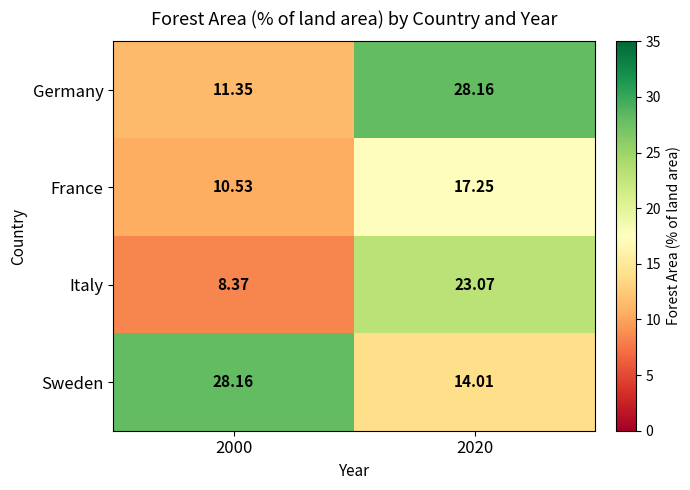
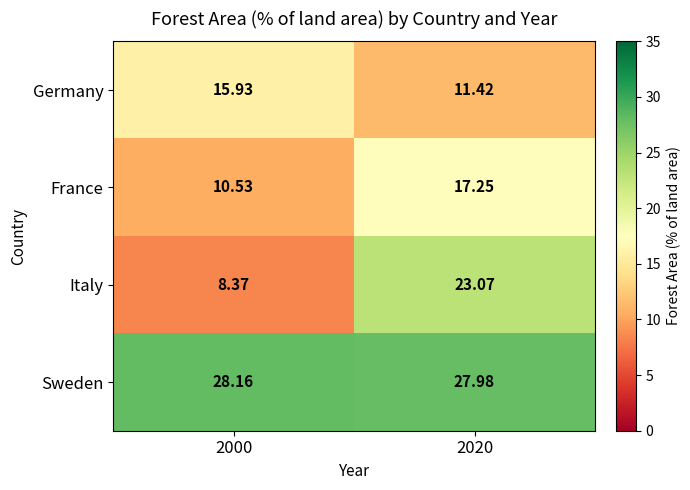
  {
    "Germany": {
-     "2000": 11.35,
-     "2020": 28.16
+     "2000": 15.93,
+     "2020": 11.42
    },
    "France": {
      "2000": 10.53,
      "2020": 17.25
    },
    "Italy": {
      "2000": 8.37,
      "2020": 23.07
    },
    "Sweden": {
      "2000": 28.16,
-     "2020": 14.01
+     "2020": 27.98
    }
  }
